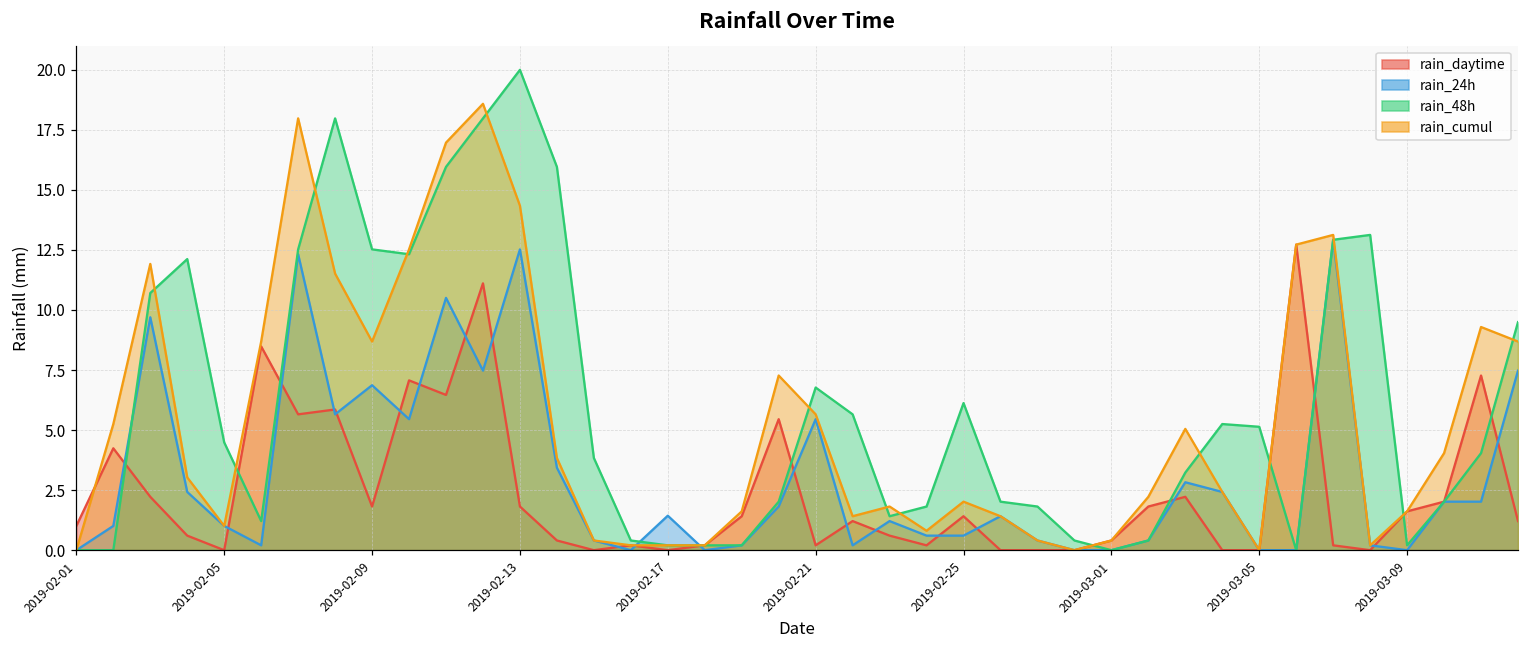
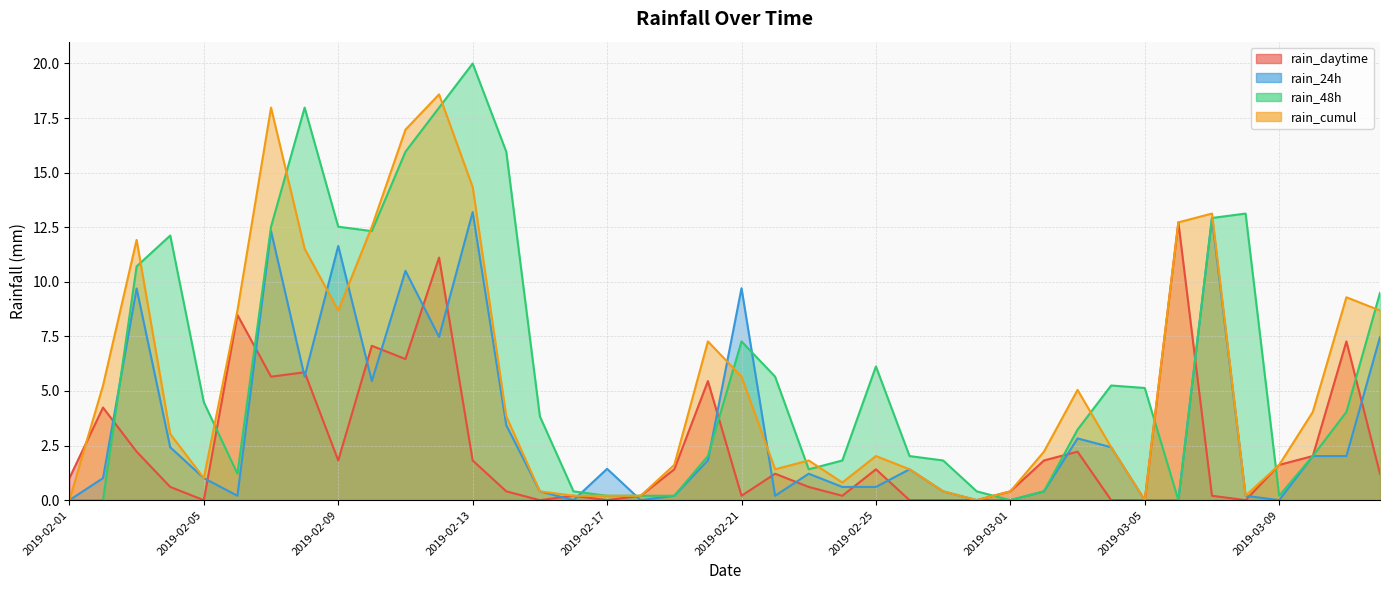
  {
    "rain_24h": {
-     "2019-02-09": 6.9,
-     "2019-02-13": 12.5,
+     "2019-02-09": 11.6,
+     "2019-02-13": 13.2,
      "2019-02-17": 1.4,
-     "2019-02-21": 5.5,
+     "2019-02-21": 9.7,
      "2019-02-25": 0.6,
      "2019-03-09": 0.0
    },
    "rain_48h": {
      "2019-02-05": 4.5,
      "2019-02-09": 12.5,
      "2019-02-13": 20.0,
-     "2019-02-21": 6.8,
+     "2019-02-21": 7.3,
      "2019-02-25": 6.1,
      "2019-03-05": 5.1,
      "2019-03-09": 0.2
    }
  }
